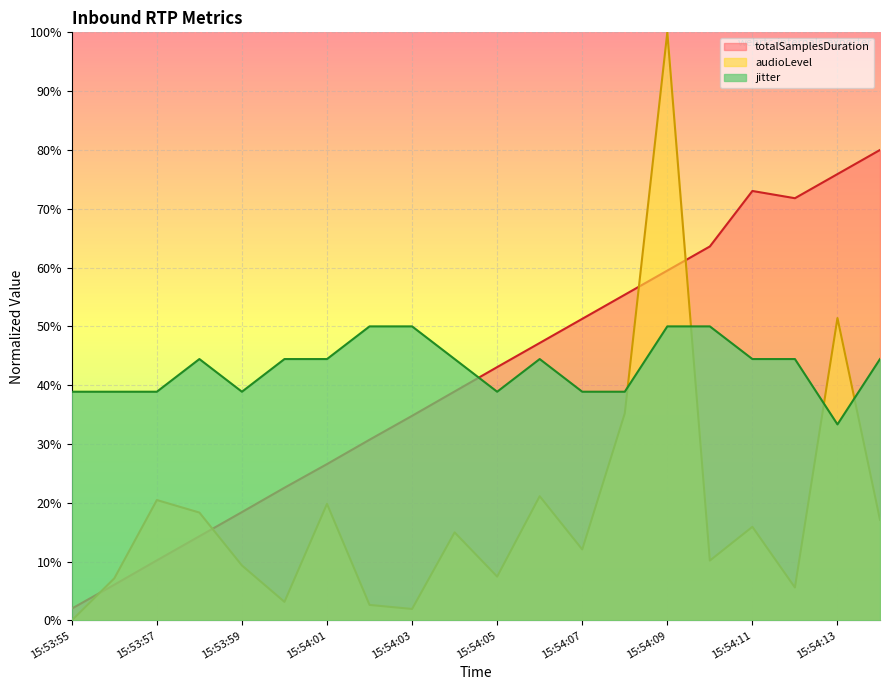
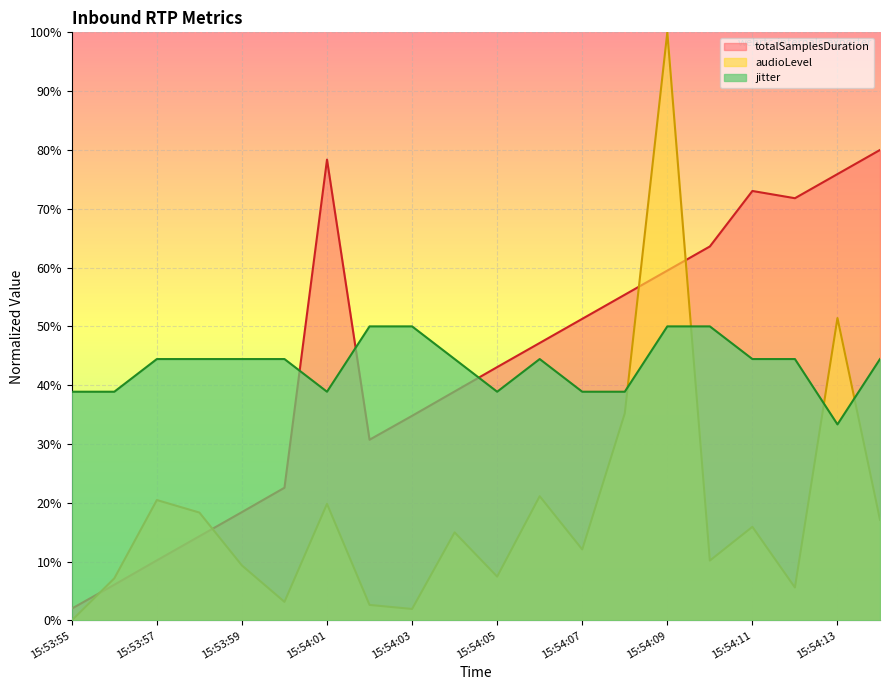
  {
    "totalSamplesDuration": {
      "15:53:55": "2%",
      "15:53:57": "10%",
      "15:53:59": "18%",
-     "15:54:01": "27%",
+     "15:54:01": "78%",
      "15:54:03": "35%",
      "15:54:05": "43%",
      "15:54:07": "51%",
      "15:54:09": "59%",
      "15:54:11": "73%",
      "15:54:13": "76%"
    },
    "audioLevel": {
      "15:53:55": "0%",
      "15:53:57": "20%",
      "15:53:59": "9%",
      "15:54:01": "20%",
      "15:54:03": "2%",
      "15:54:05": "7%",
      "15:54:07": "12%",
      "15:54:09": "100%",
      "15:54:11": "16%",
      "15:54:13": "51%"
    },
    "jitter": {
      "15:53:55": "39%",
-     "15:53:57": "39%",
-     "15:53:59": "39%",
-     "15:54:01": "44%",
+     "15:53:57": "44%",
+     "15:53:59": "44%",
+     "15:54:01": "39%",
      "15:54:03": "50%",
      "15:54:05": "39%",
      "15:54:07": "39%",
      "15:54:09": "50%",
      "15:54:11": "44%",
      "15:54:13": "33%"
    }
  }
